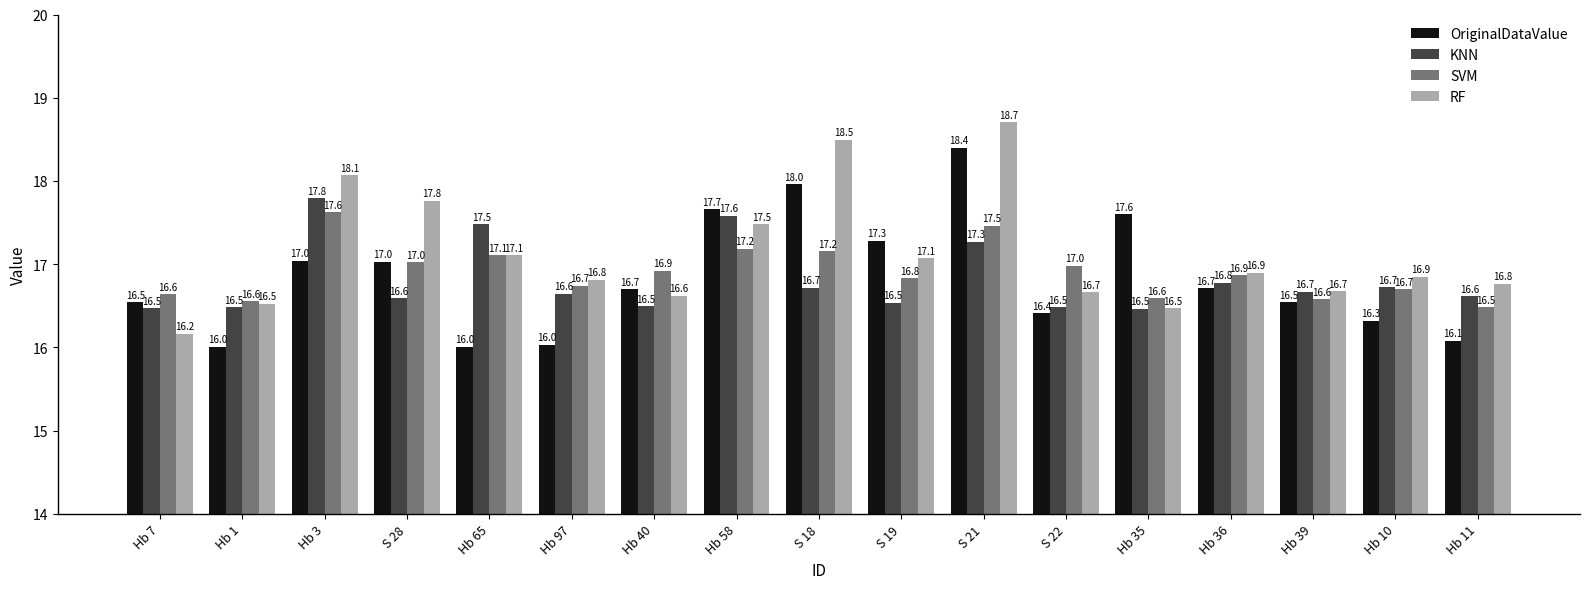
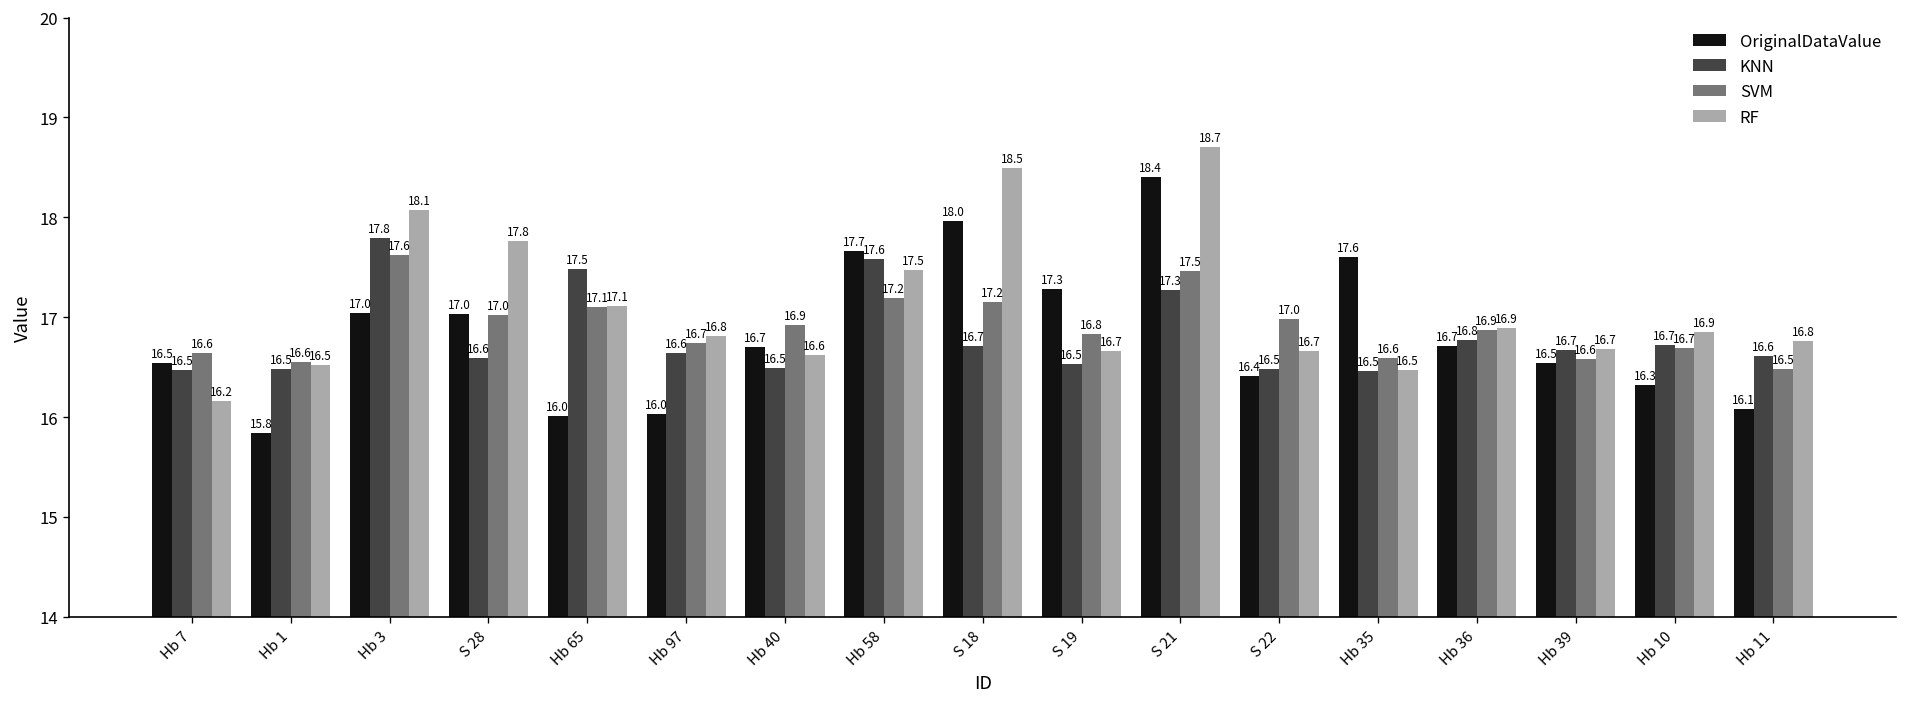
  {
    "OriginalDataValue": {
      "Hb 7": 16.5,
-     "Hb 1": 16.0,
+     "Hb 1": 15.8,
      "Hb 3": 17.0,
      "S 28": 17.0,
      "Hb 65": 16.0,
      "Hb 97": 16.0,
      "Hb 40": 16.7,
      "Hb 58": 17.7,
      "S 18": 18.0,
      "S 19": 17.3,
      "S 21": 18.4,
      "S 22": 16.4,
      "Hb 35": 17.6,
      "Hb 36": 16.7,
      "Hb 39": 16.5,
      "Hb 10": 16.3,
      "Hb 11": 16.1
    },
    "KNN": {
      "Hb 7": 16.5,
      "Hb 1": 16.5,
      "Hb 3": 17.8,
      "S 28": 16.6,
      "Hb 65": 17.5,
      "Hb 97": 16.6,
      "Hb 40": 16.5,
      "Hb 58": 17.6,
      "S 18": 16.7,
      "S 19": 16.5,
      "S 21": 17.3,
      "S 22": 16.5,
      "Hb 35": 16.5,
      "Hb 36": 16.8,
      "Hb 39": 16.7,
      "Hb 10": 16.7,
      "Hb 11": 16.6
    },
    "SVM": {
      "Hb 7": 16.6,
      "Hb 1": 16.6,
      "Hb 3": 17.6,
      "S 28": 17.0,
      "Hb 65": 17.1,
      "Hb 97": 16.7,
      "Hb 40": 16.9,
      "Hb 58": 17.2,
      "S 18": 17.2,
      "S 19": 16.8,
      "S 21": 17.5,
      "S 22": 17.0,
      "Hb 35": 16.6,
      "Hb 36": 16.9,
      "Hb 39": 16.6,
      "Hb 10": 16.7,
      "Hb 11": 16.5
    },
    "RF": {
      "Hb 7": 16.2,
      "Hb 1": 16.5,
      "Hb 3": 18.1,
      "S 28": 17.8,
      "Hb 65": 17.1,
      "Hb 97": 16.8,
      "Hb 40": 16.6,
      "Hb 58": 17.5,
      "S 18": 18.5,
-     "S 19": 17.1,
+     "S 19": 16.7,
      "S 21": 18.7,
      "S 22": 16.7,
      "Hb 35": 16.5,
      "Hb 36": 16.9,
      "Hb 39": 16.7,
      "Hb 10": 16.9,
      "Hb 11": 16.8
    }
  }
